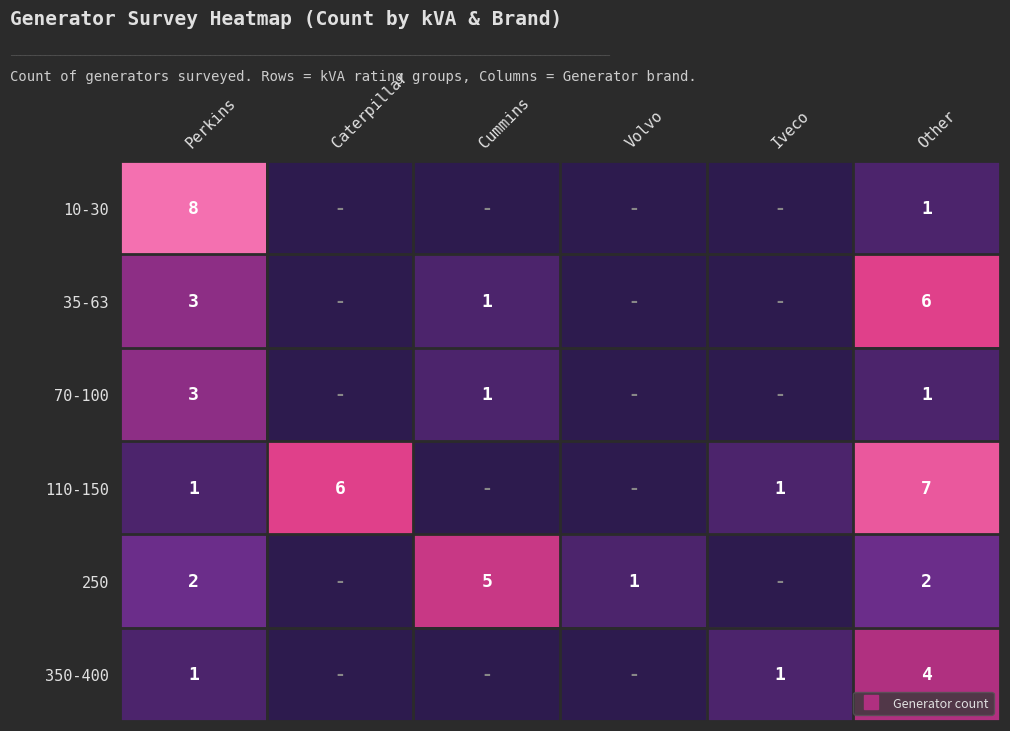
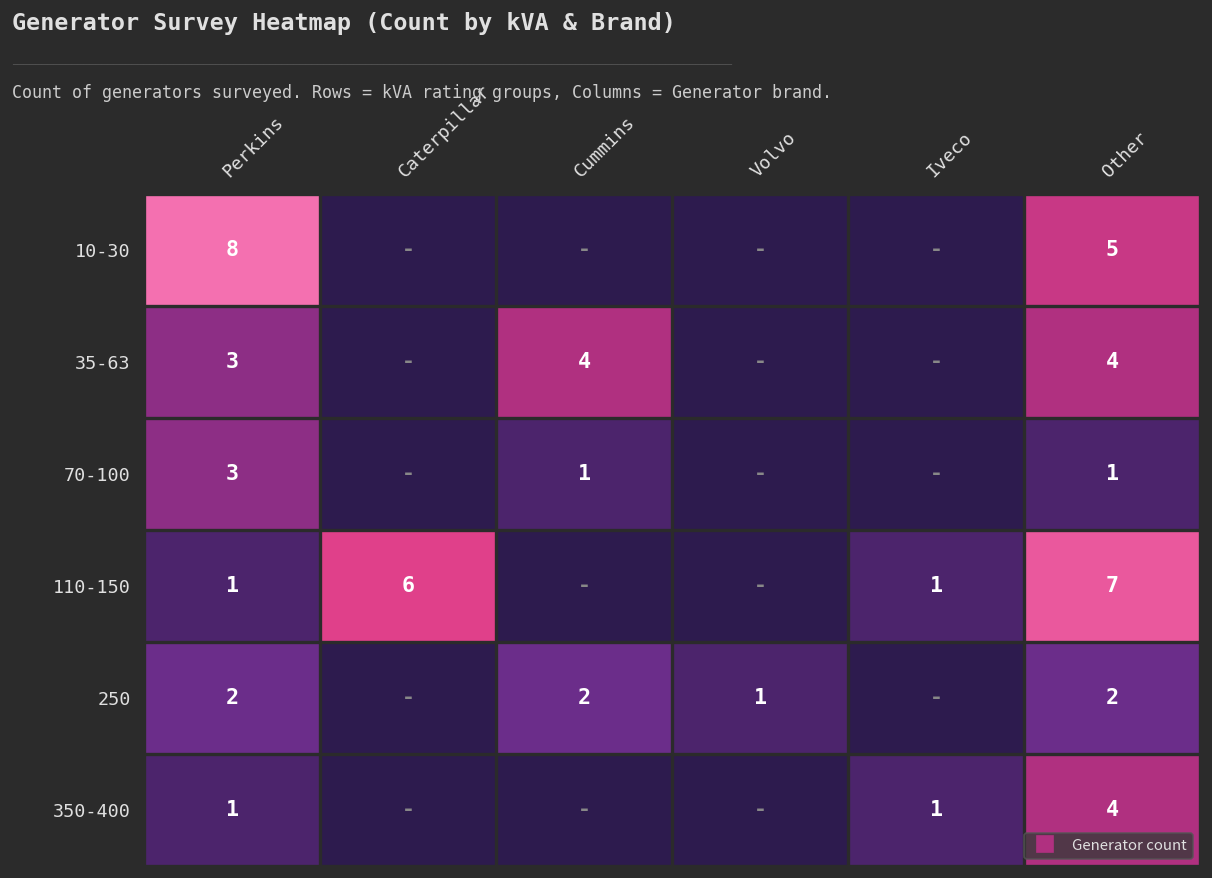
  {
    "10-30": {
      "Perkins": 8,
-     "Other": 1
+     "Other": 5
    },
    "35-63": {
      "Perkins": 3,
-     "Cummins": 1,
-     "Other": 6
+     "Cummins": 4,
+     "Other": 4
    },
    "70-100": {
      "Perkins": 3,
      "Cummins": 1,
      "Other": 1
    },
    "110-150": {
      "Perkins": 1,
      "Caterpillar": 6,
      "Iveco": 1,
      "Other": 7
    },
    "250": {
      "Perkins": 2,
-     "Cummins": 5,
+     "Cummins": 2,
      "Volvo": 1,
      "Other": 2
    },
    "350-400": {
      "Perkins": 1,
      "Iveco": 1,
      "Other": 4
    }
  }
